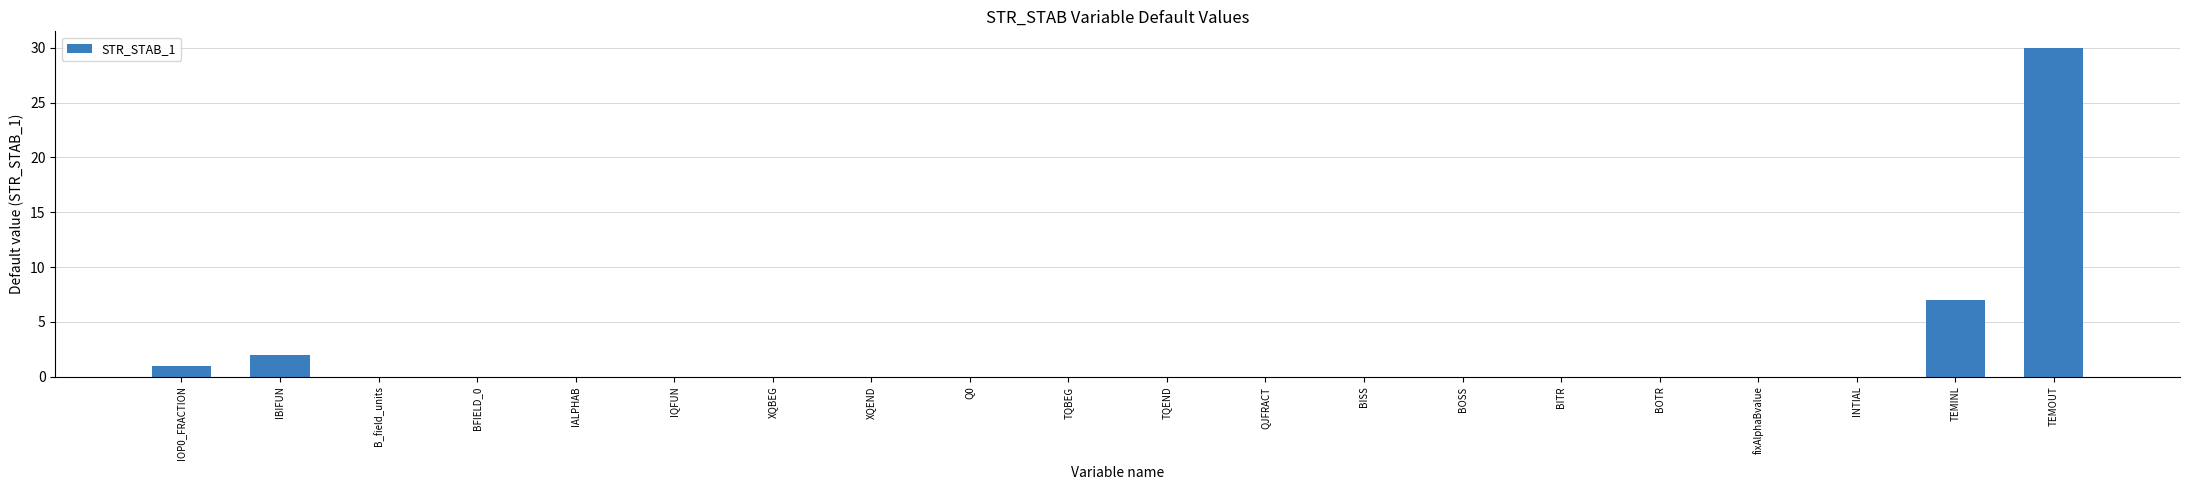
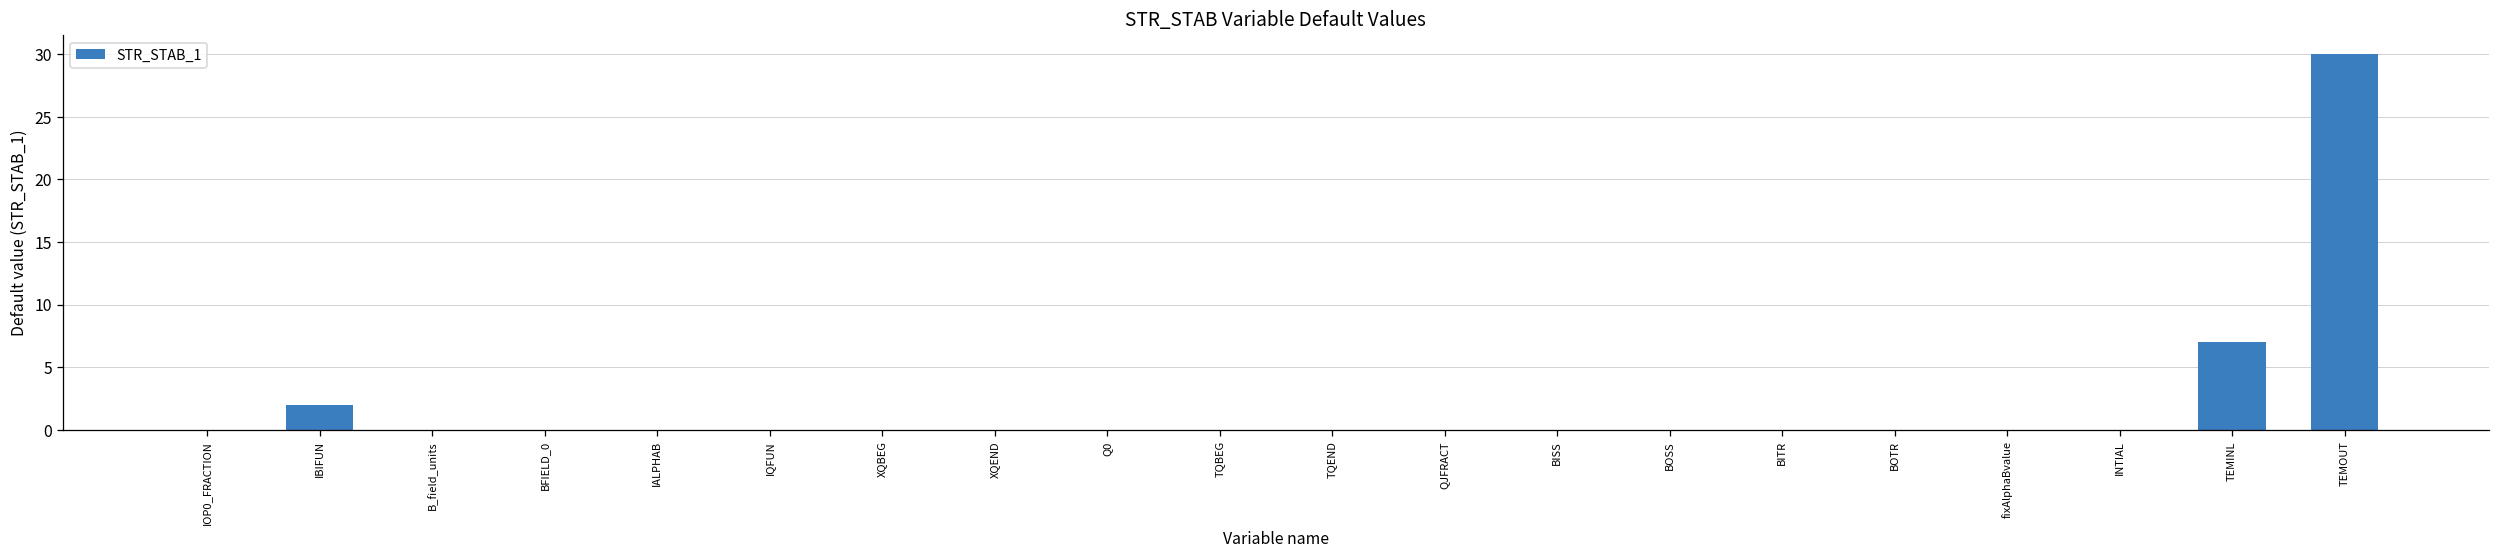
  {
-   "IOP0_FRACTION": 1,
+   "IOP0_FRACTION": 0,
    "IBIFUN": 2,
    "B_field_units": 0,
    "BFIELD_0": 0,
    "IALPHAB": 0,
    "IQFUN": 0,
    "XQBEG": 0,
    "XQEND": 0,
    "Q0": 0,
    "TQBEG": 0,
    "TQEND": 0,
    "QJFRACT": 0,
    "BISS": 0,
    "BOSS": 0,
    "BITR": 0,
    "BOTR": 0,
    "fixAlphaBvalue": 0,
    "INTIAL": 0,
    "TEMINL": 7,
    "TEMOUT": 30
  }
